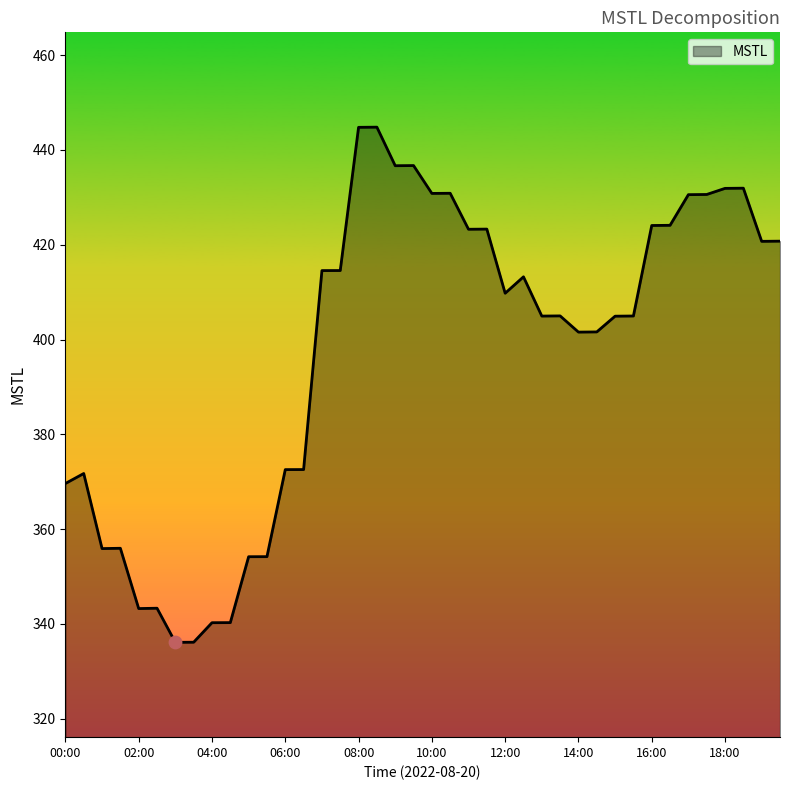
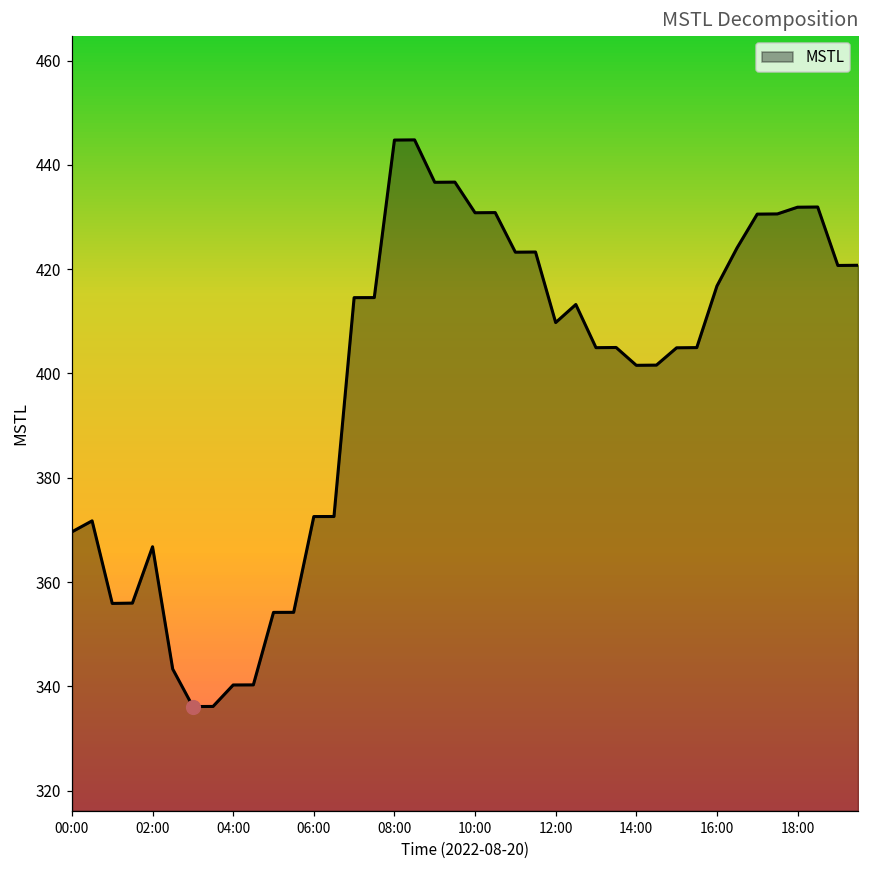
  {
    "MSTL": {
      "00:00": 370,
-     "02:00": 343,
+     "02:00": 367,
      "04:00": 340,
      "06:00": 373,
      "08:00": 445,
      "10:00": 431,
      "12:00": 410,
      "14:00": 402,
-     "16:00": 424,
+     "16:00": 417,
      "18:00": 432
    }
  }
